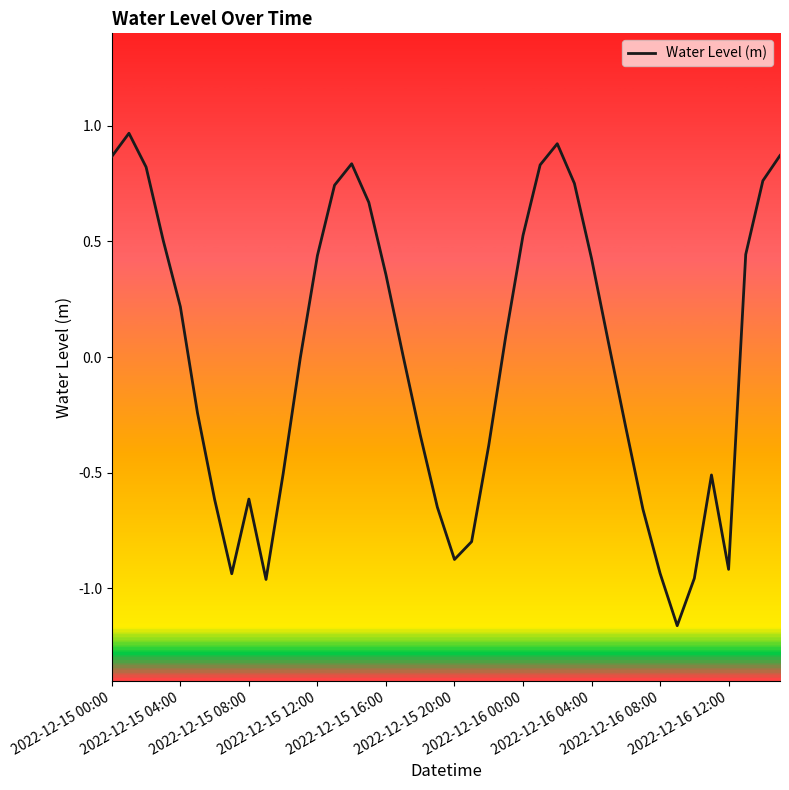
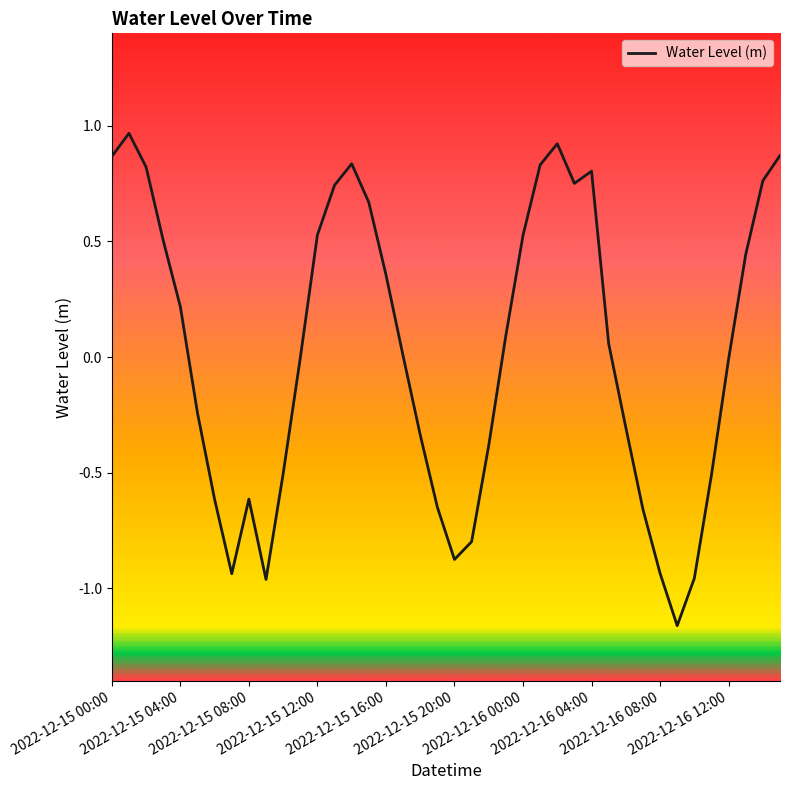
  {
    "2022-12-15 00:00": 0.87,
    "2022-12-15 04:00": 0.22,
    "2022-12-15 08:00": -0.61,
-   "2022-12-15 12:00": 0.44,
+   "2022-12-15 12:00": 0.53,
    "2022-12-15 16:00": 0.36,
    "2022-12-15 20:00": -0.88,
    "2022-12-16 00:00": 0.53,
-   "2022-12-16 04:00": 0.43,
+   "2022-12-16 04:00": 0.80,
    "2022-12-16 08:00": -0.93,
-   "2022-12-16 12:00": -0.92
+   "2022-12-16 12:00": -0.01
  }
